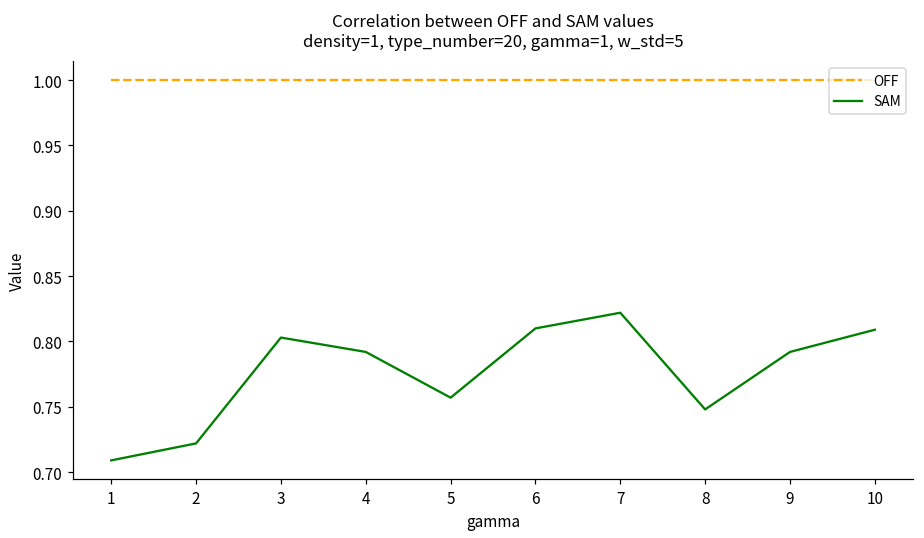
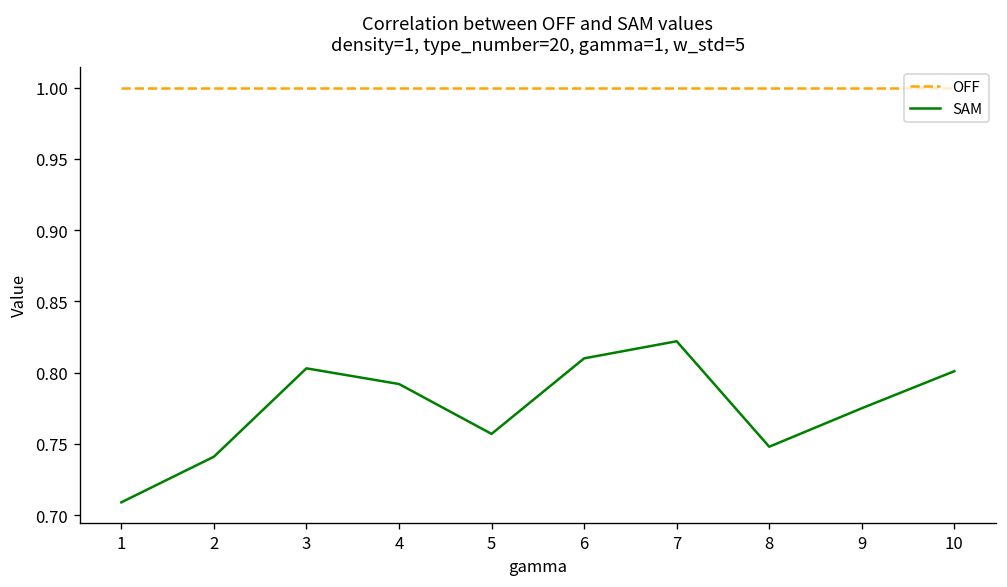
  {
    "OFF": {
      "1": 1.000,
      "2": 1.000,
      "3": 1.000,
      "4": 1.000,
      "5": 1.000,
      "6": 1.000,
      "7": 1.000,
      "8": 1.000,
      "9": 1.000
    },
    "SAM": {
      "1": 0.709,
-     "2": 0.722,
+     "2": 0.741,
      "3": 0.803,
      "4": 0.792,
      "5": 0.757,
      "6": 0.810,
      "7": 0.822,
      "8": 0.748,
-     "9": 0.792,
-     "10": 0.809
+     "9": 0.775,
+     "10": 0.801
    }
  }
